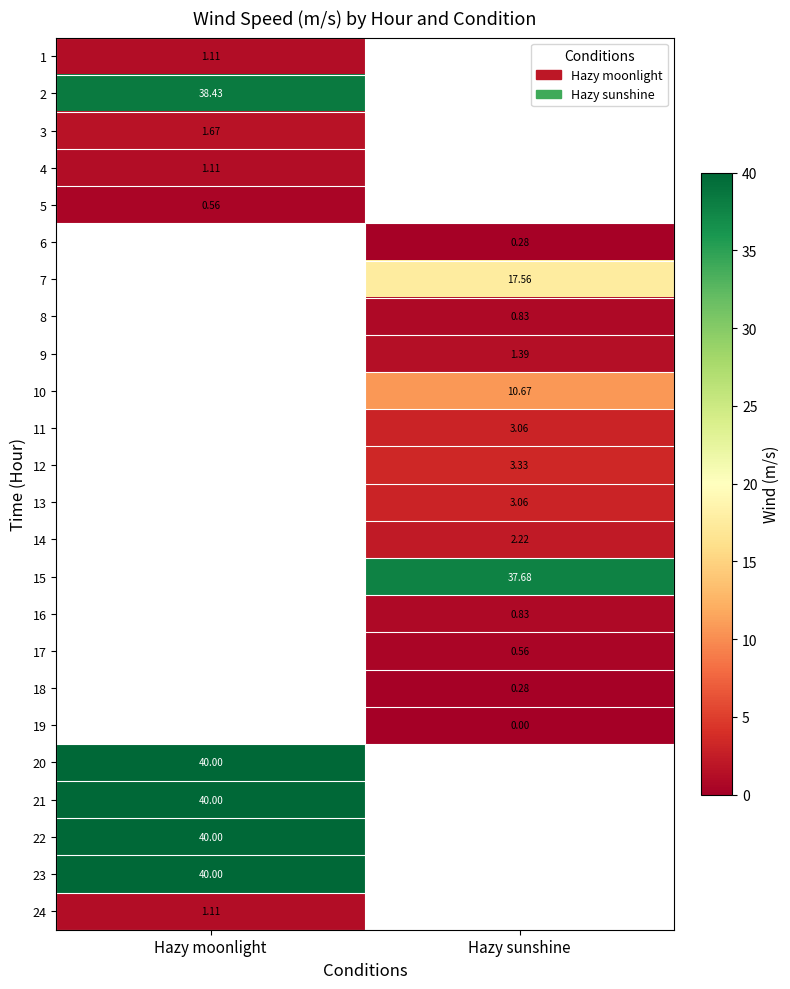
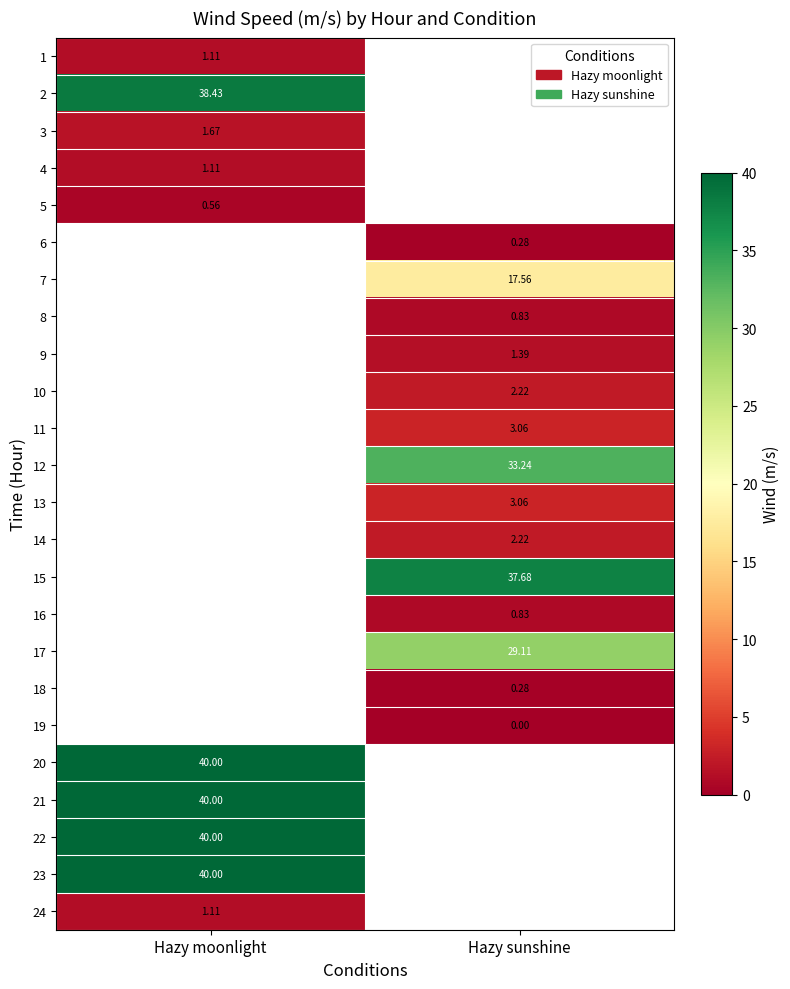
  {
    "1": {
      "Hazy moonlight": 1.11
    },
    "2": {
      "Hazy moonlight": 38.43
    },
    "3": {
      "Hazy moonlight": 1.67
    },
    "4": {
      "Hazy moonlight": 1.11
    },
    "5": {
      "Hazy moonlight": 0.56
    },
    "6": {
      "Hazy sunshine": 0.28
    },
    "7": {
      "Hazy sunshine": 17.56
    },
    "8": {
      "Hazy sunshine": 0.83
    },
    "9": {
      "Hazy sunshine": 1.39
    },
    "10": {
-     "Hazy sunshine": 10.67
+     "Hazy sunshine": 2.22
    },
    "11": {
      "Hazy sunshine": 3.06
    },
    "12": {
-     "Hazy sunshine": 3.33
+     "Hazy sunshine": 33.24
    },
    "13": {
      "Hazy sunshine": 3.06
    },
    "14": {
      "Hazy sunshine": 2.22
    },
    "15": {
      "Hazy sunshine": 37.68
    },
    "16": {
      "Hazy sunshine": 0.83
    },
    "17": {
-     "Hazy sunshine": 0.56
+     "Hazy sunshine": 29.11
    },
    "18": {
      "Hazy sunshine": 0.28
    },
    "19": {
      "Hazy sunshine": 0.00
    },
    "20": {
      "Hazy moonlight": 40.00
    },
    "21": {
      "Hazy moonlight": 40.00
    },
    "22": {
      "Hazy moonlight": 40.00
    },
    "23": {
      "Hazy moonlight": 40.00
    },
    "24": {
      "Hazy moonlight": 1.11
    }
  }
